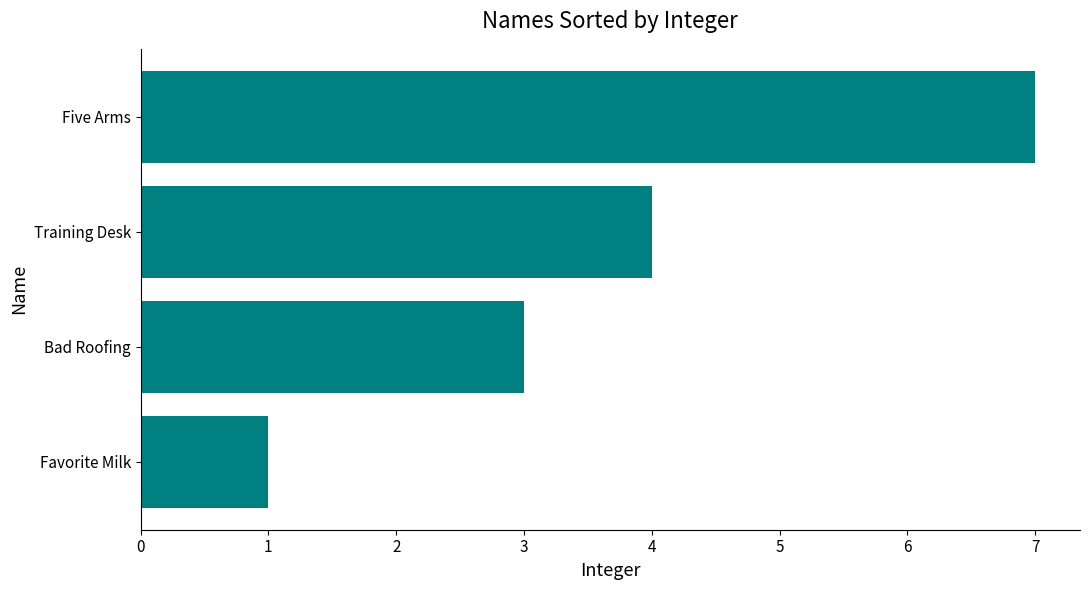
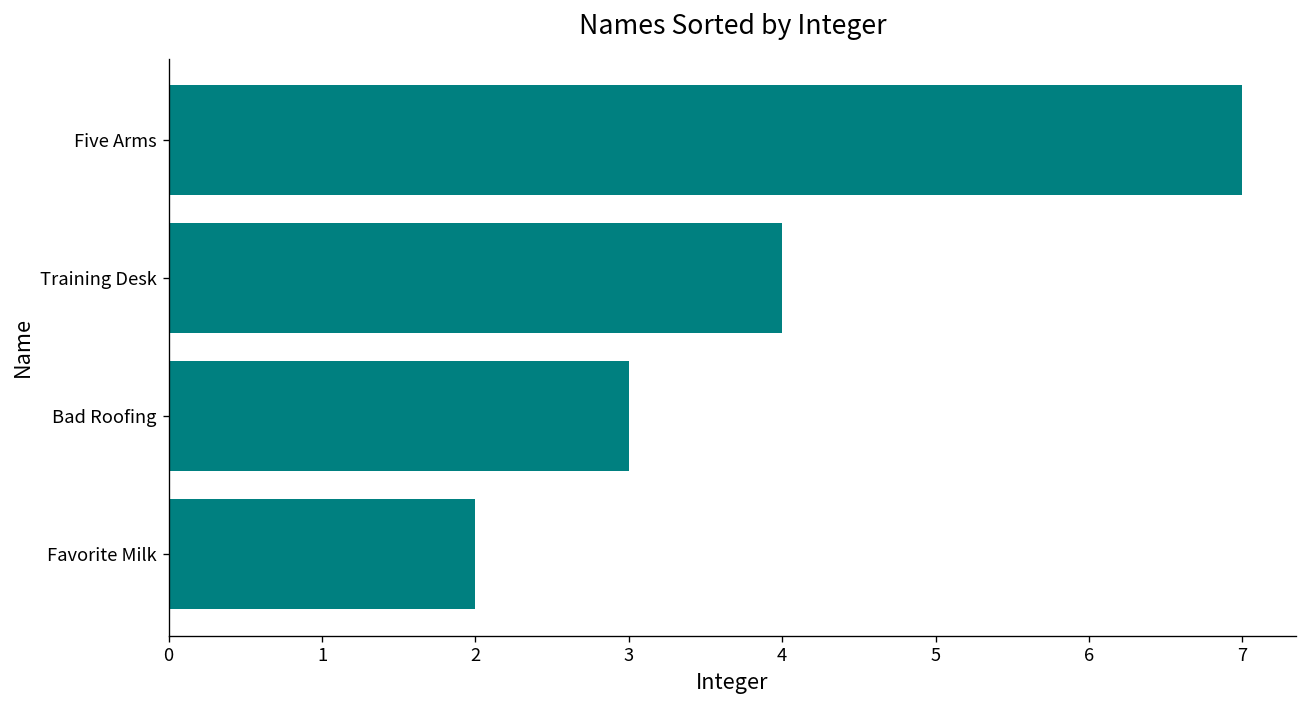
  {
    "Five Arms": 7,
    "Training Desk": 4,
    "Bad Roofing": 3,
-   "Favorite Milk": 1
+   "Favorite Milk": 2
  }
